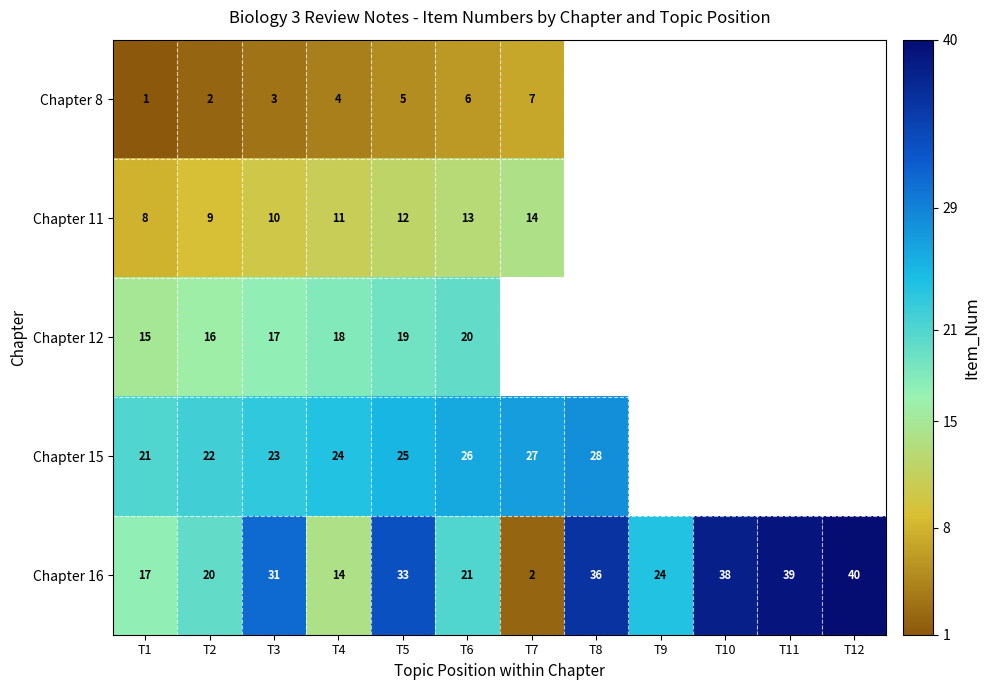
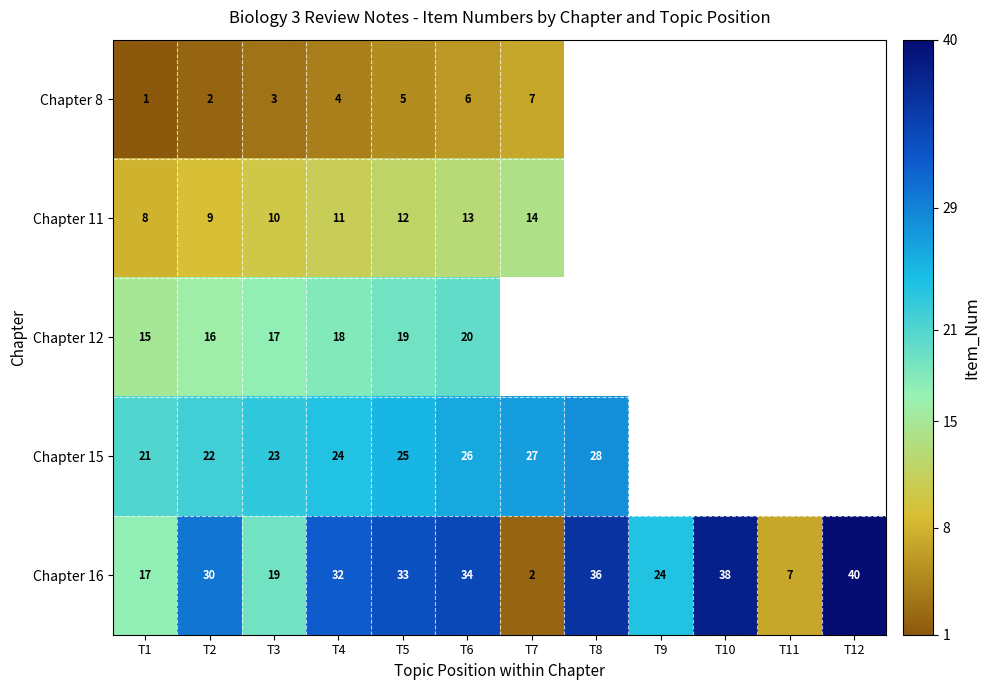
  {
    "Chapter 8": {
      "T1": 1,
      "T2": 2,
      "T3": 3,
      "T4": 4,
      "T5": 5,
      "T6": 6,
      "T7": 7
    },
    "Chapter 11": {
      "T1": 8,
      "T2": 9,
      "T3": 10,
      "T4": 11,
      "T5": 12,
      "T6": 13,
      "T7": 14
    },
    "Chapter 12": {
      "T1": 15,
      "T2": 16,
      "T3": 17,
      "T4": 18,
      "T5": 19,
      "T6": 20
    },
    "Chapter 15": {
      "T1": 21,
      "T2": 22,
      "T3": 23,
      "T4": 24,
      "T5": 25,
      "T6": 26,
      "T7": 27,
      "T8": 28
    },
    "Chapter 16": {
      "T1": 17,
-     "T2": 20,
-     "T3": 31,
-     "T4": 14,
+     "T2": 30,
+     "T3": 19,
+     "T4": 32,
      "T5": 33,
-     "T6": 21,
+     "T6": 34,
      "T7": 2,
      "T8": 36,
      "T9": 24,
      "T10": 38,
-     "T11": 39,
+     "T11": 7,
      "T12": 40
    }
  }
